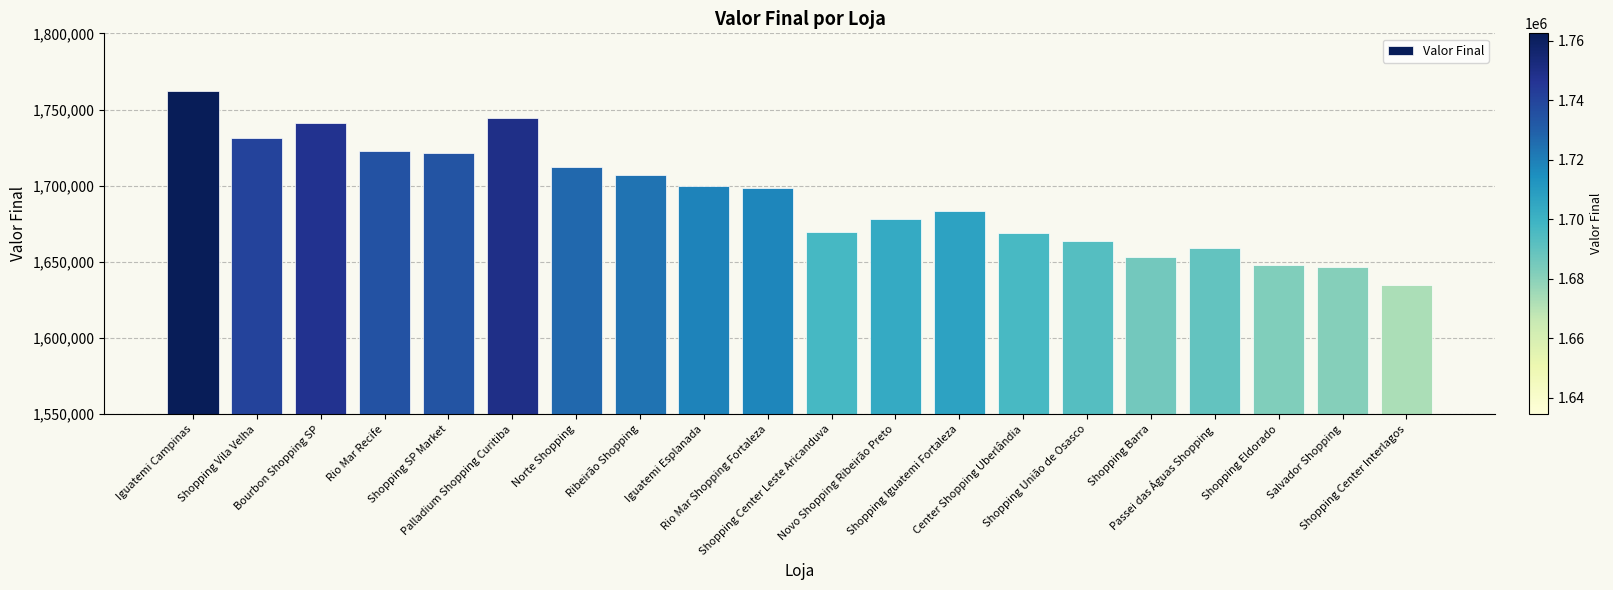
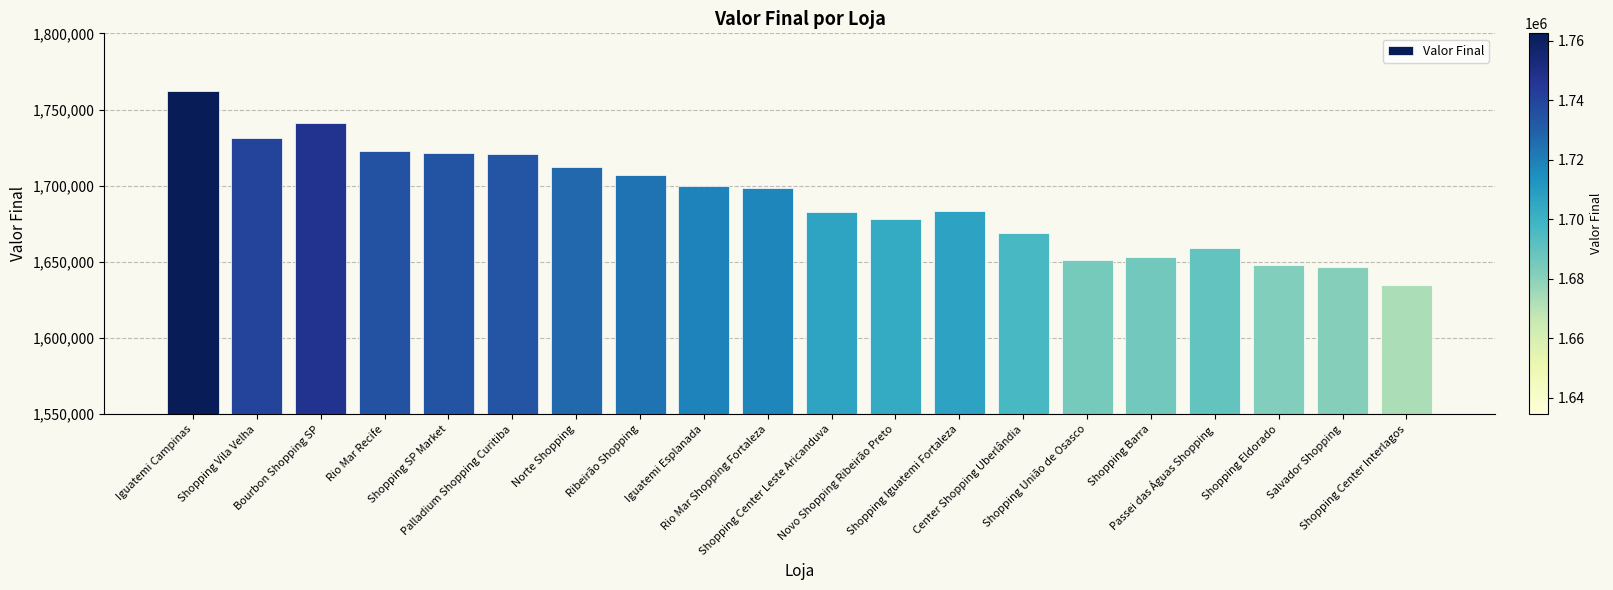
  {
    "Iguatemi Campinas": "1,762,000",
    "Shopping Vila Velha": "1,731,000",
    "Bourbon Shopping SP": "1,741,000",
    "Rio Mar Recife": "1,723,000",
    "Shopping SP Market": "1,722,000",
-   "Palladium Shopping Curitiba": "1,744,000",
+   "Palladium Shopping Curitiba": "1,721,000",
    "Norte Shopping": "1,712,000",
    "Ribeirão Shopping": "1,707,000",
    "Iguatemi Esplanada": "1,700,000",
    "Rio Mar Shopping Fortaleza": "1,698,000",
-   "Shopping Center Leste Aricanduva": "1,670,000",
+   "Shopping Center Leste Aricanduva": "1,683,000",
    "Novo Shopping Ribeirão Preto": "1,678,000",
    "Shopping Iguatemi Fortaleza": "1,684,000",
    "Center Shopping Uberlândia": "1,669,000",
-   "Shopping União de Osasco": "1,664,000",
+   "Shopping União de Osasco": "1,651,000",
    "Shopping Barra": "1,653,000",
    "Passei das Águas Shopping": "1,659,000",
    "Shopping Eldorado": "1,648,000",
    "Salvador Shopping": "1,647,000",
    "Shopping Center Interlagos": "1,635,000"
  }
